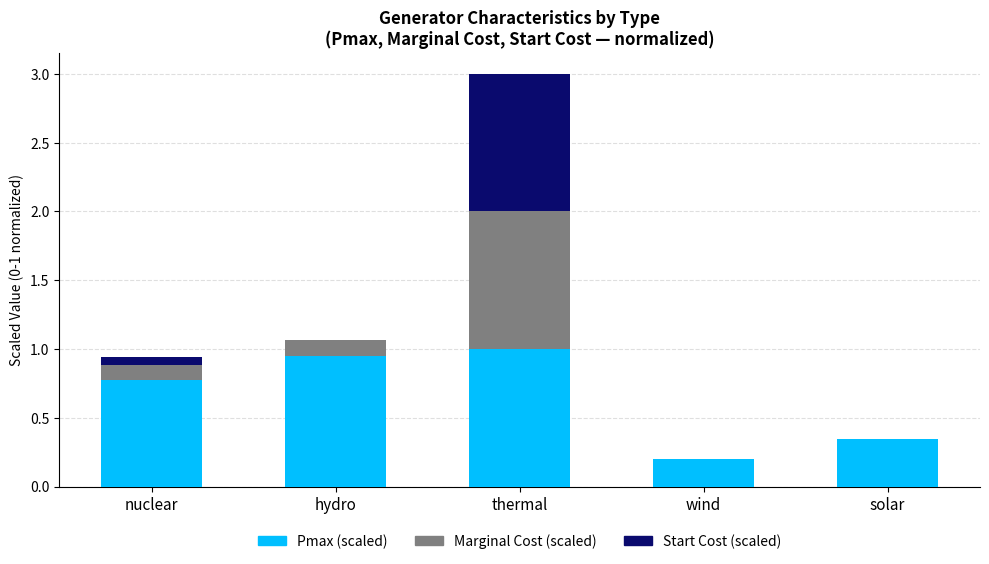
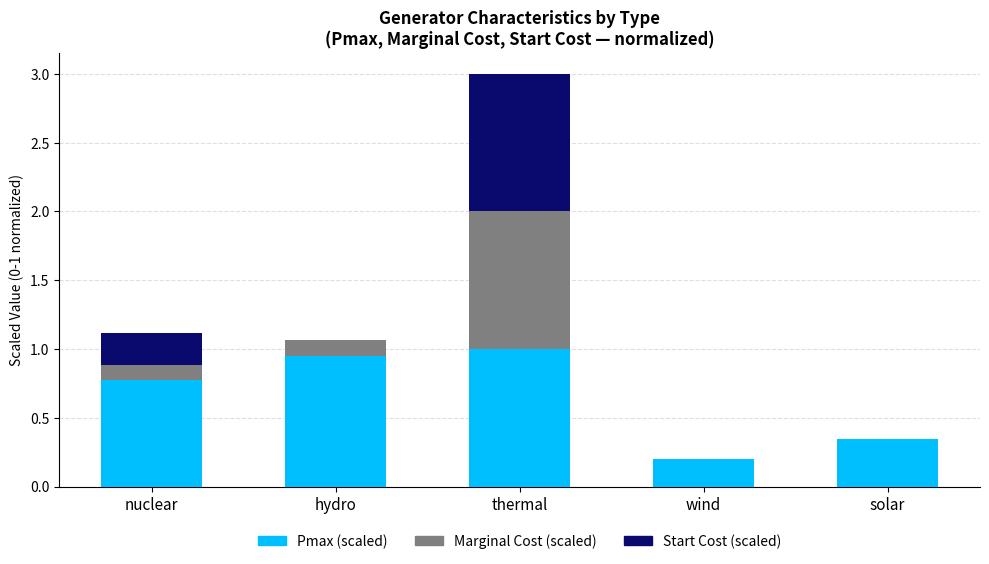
  {
    "Pmax (scaled)": {
      "nuclear": 0.77,
      "hydro": 0.95,
      "thermal": 1.00,
      "wind": 0.20,
      "solar": 0.35
    },
    "Marginal Cost (scaled)": {
      "nuclear": 0.11,
      "hydro": 0.12,
      "thermal": 1.00,
      "wind": 0.00,
      "solar": 0.00
    },
    "Start Cost (scaled)": {
-     "nuclear": 0.05,
+     "nuclear": 0.23,
      "hydro": 0.00,
      "thermal": 1.00,
      "wind": 0.00,
      "solar": 0.00
    }
  }
